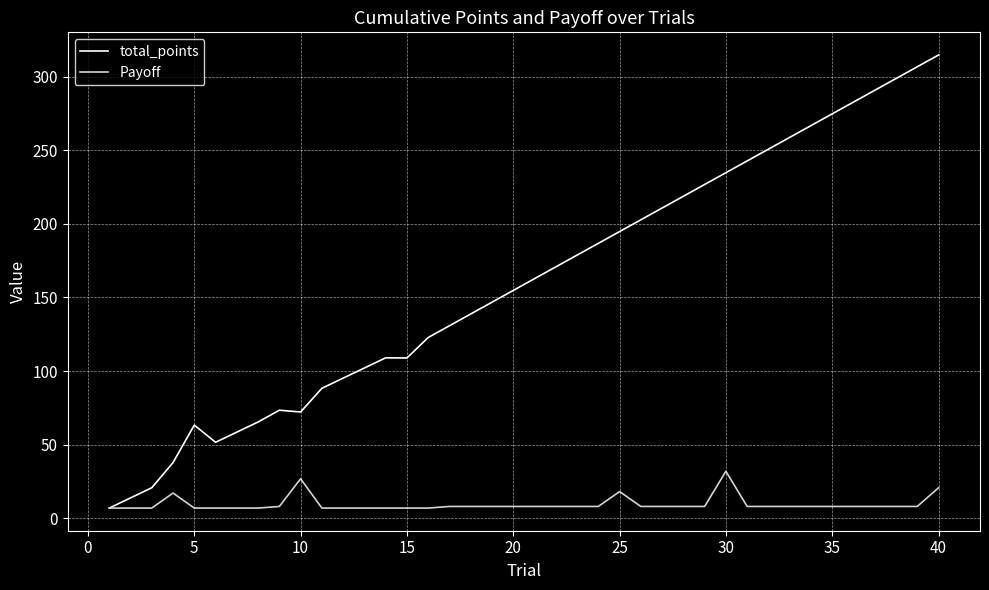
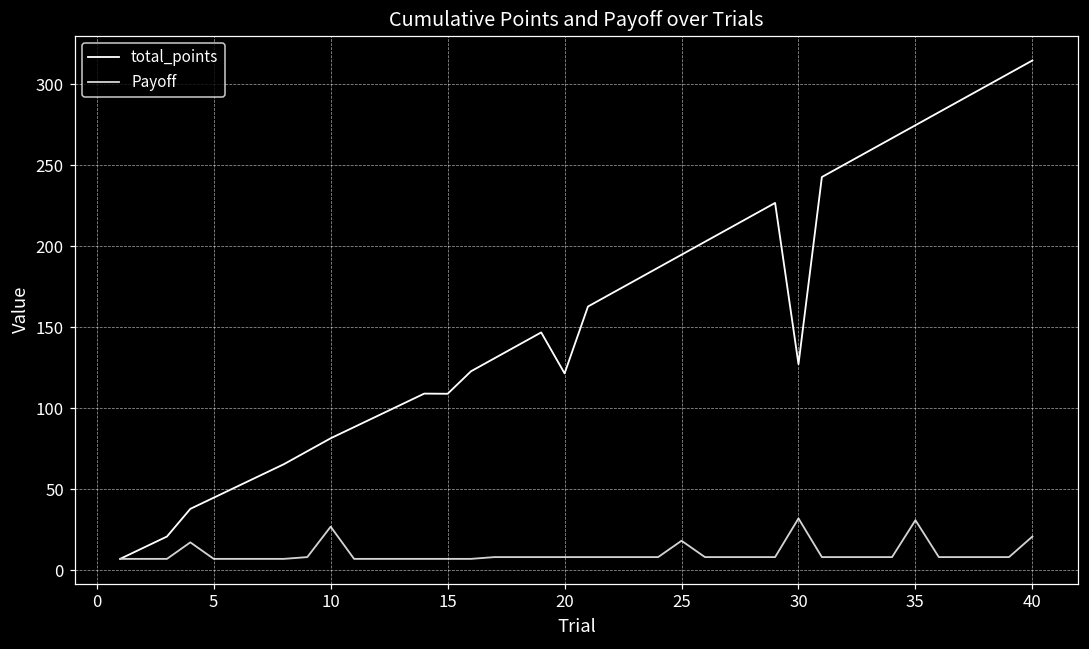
  {
    "total_points": {
-     "5": 63,
-     "10": 72,
+     "5": 45,
+     "10": 81,
      "15": 109,
-     "20": 155,
+     "20": 122,
      "25": 195,
-     "30": 235,
+     "30": 127,
      "35": 275,
      "40": 315
    },
    "Payoff": {
      "5": 7,
      "10": 27,
      "15": 7,
      "20": 8,
      "25": 18,
      "30": 32,
-     "35": 8,
+     "35": 31,
      "40": 21
    }
  }
